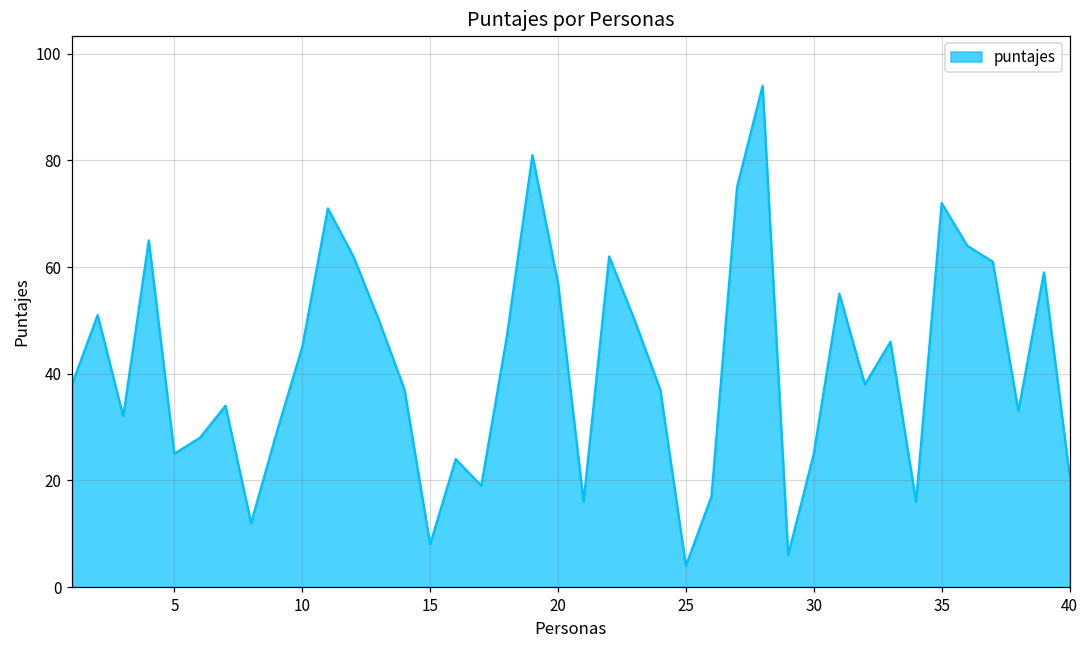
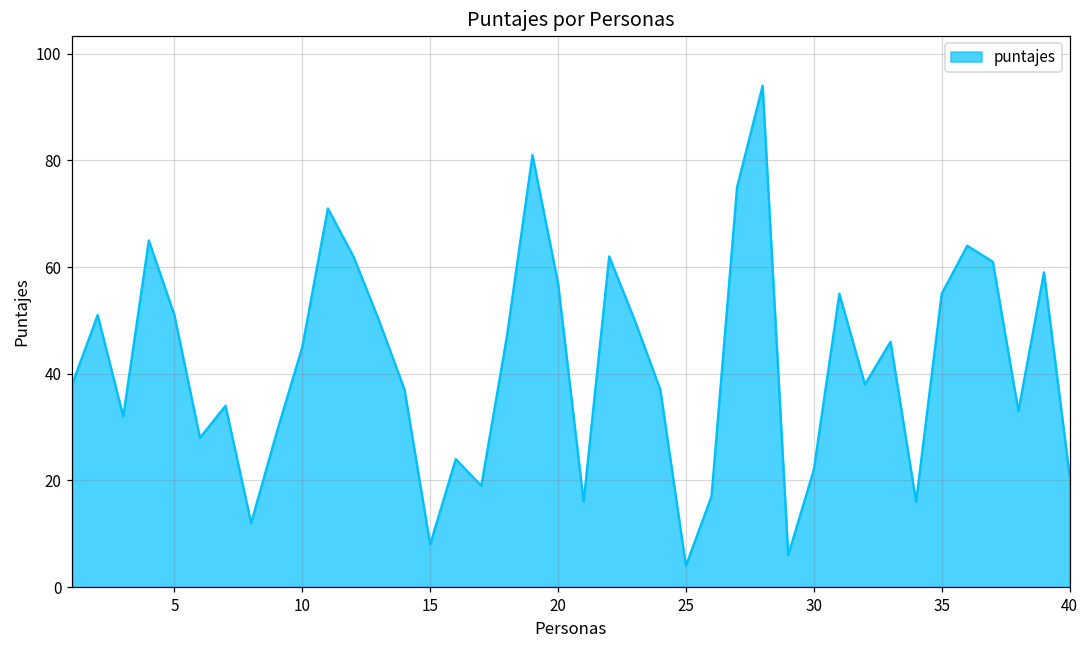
  {
-   "5": 25,
+   "5": 51,
    "10": 45,
    "15": 8,
    "20": 57,
    "25": 4,
-   "30": 25,
-   "35": 72,
+   "30": 22,
+   "35": 55,
    "40": 21
  }
